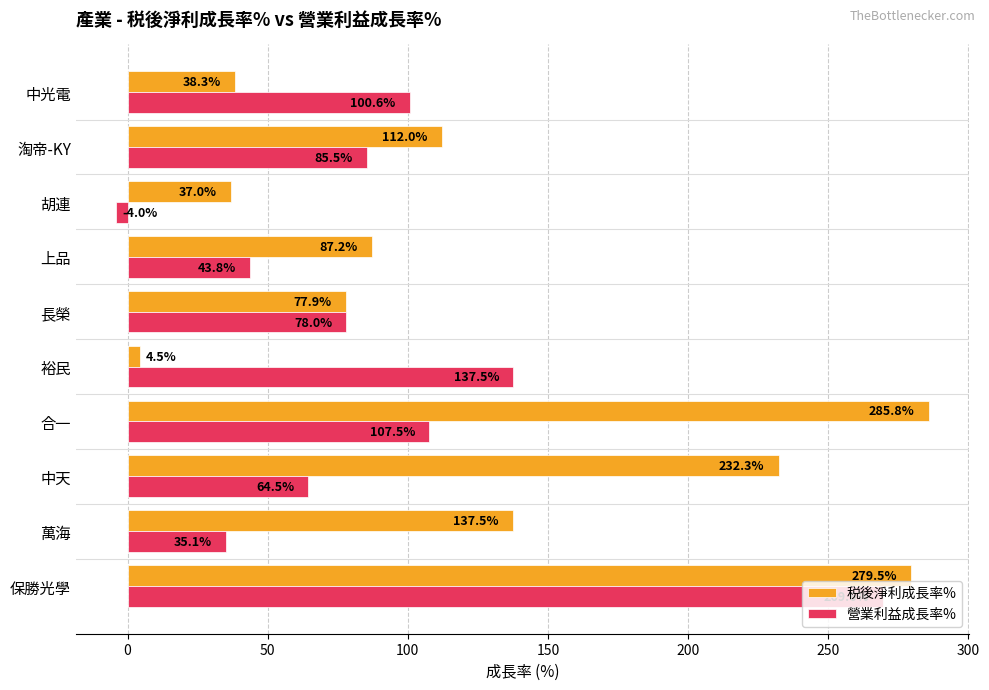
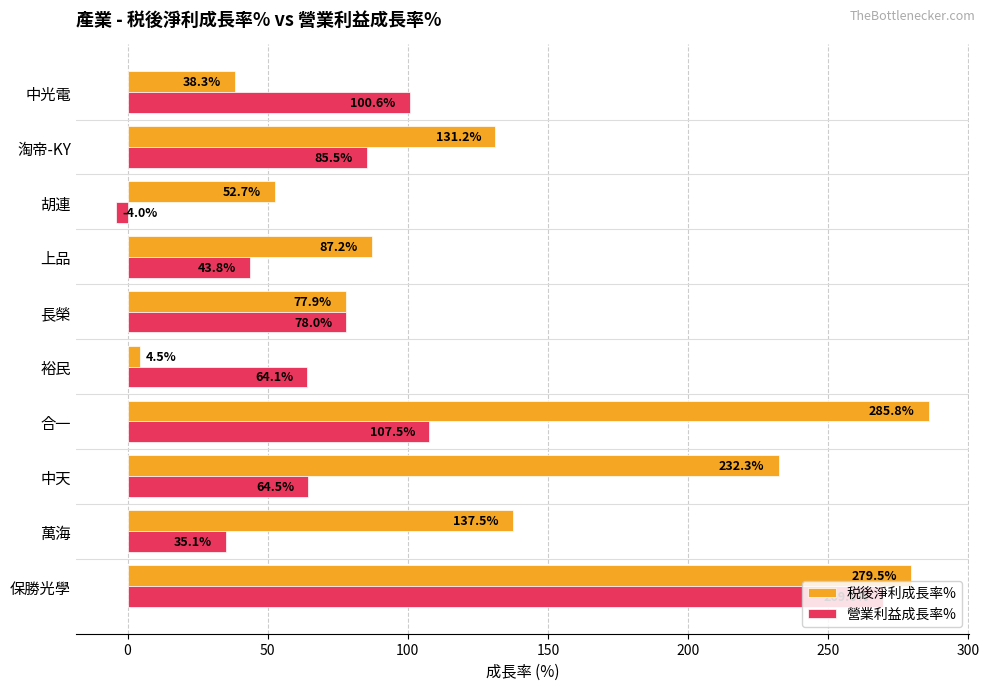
  {
    "税後淨利成長率%": {
      "中光電": "38.3%",
-     "淘帝-KY": "112.0%",
-     "胡連": "37.0%",
+     "淘帝-KY": "131.2%",
+     "胡連": "52.7%",
      "上品": "87.2%",
      "長榮": "77.9%",
      "裕民": "4.5%",
      "合一": "285.8%",
      "中天": "232.3%",
      "萬海": "137.5%"
    },
    "營業利益成長率%": {
      "中光電": "100.6%",
      "淘帝-KY": "85.5%",
      "胡連": "-4.0%",
      "上品": "43.8%",
      "長榮": "78.0%",
-     "裕民": "137.5%",
+     "裕民": "64.1%",
      "合一": "107.5%",
      "中天": "64.5%",
      "萬海": "35.1%"
    }
  }
